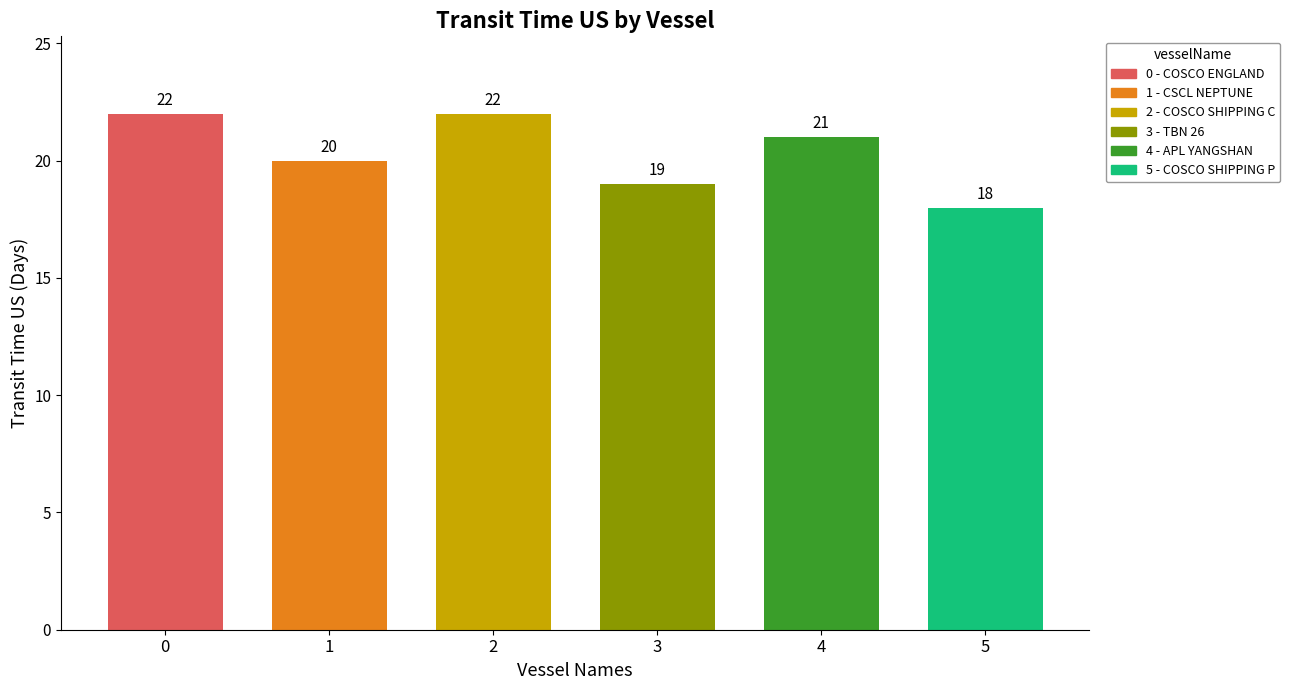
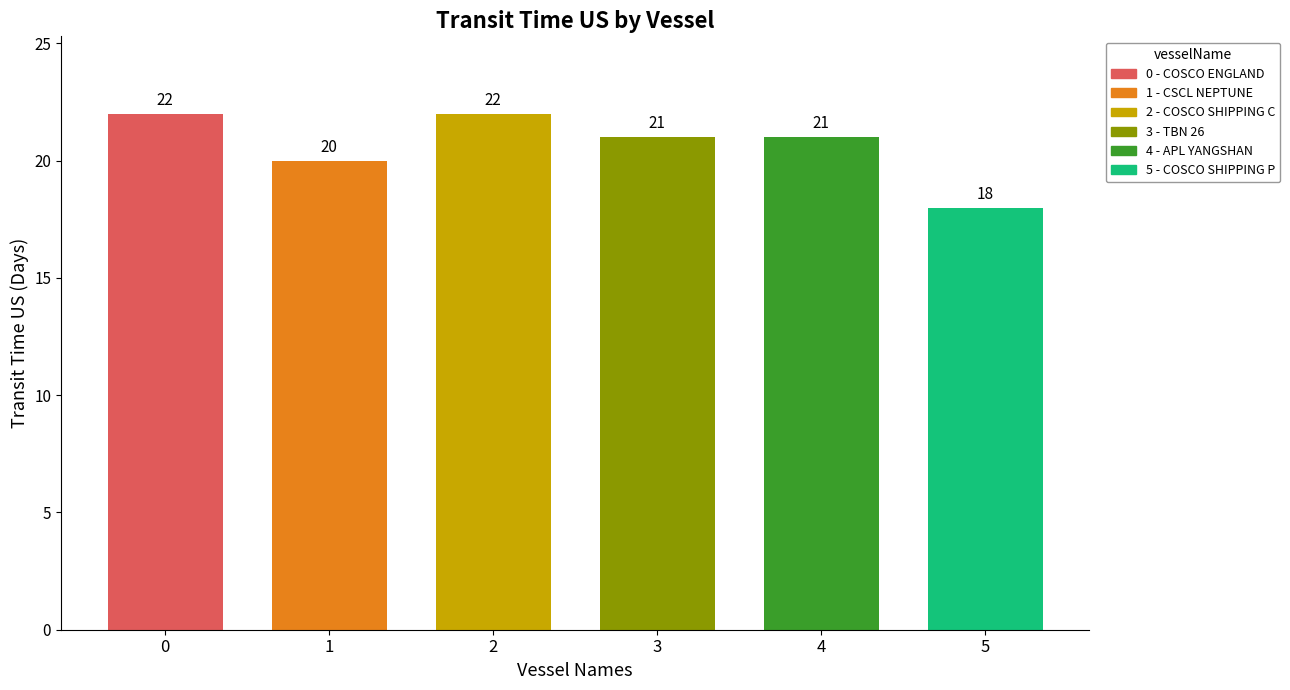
  {
    "0": 22,
    "1": 20,
    "2": 22,
-   "3": 19,
+   "3": 21,
    "4": 21,
    "5": 18
  }
